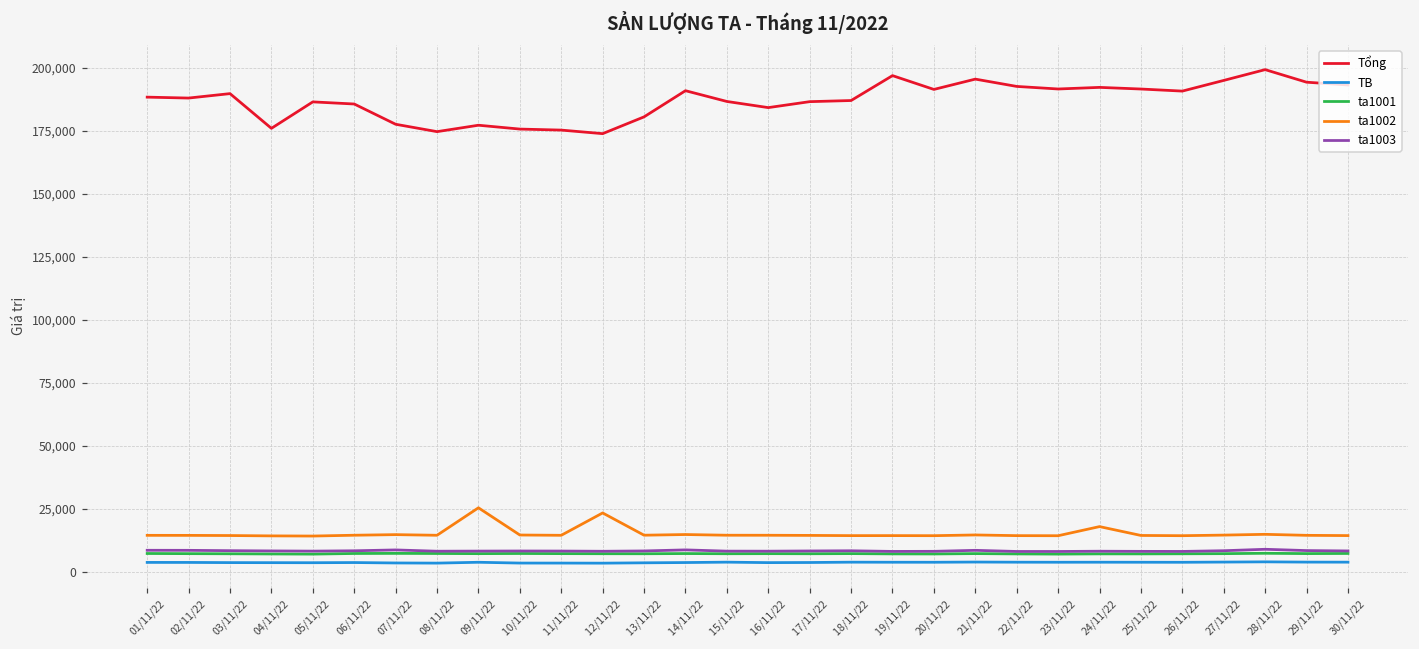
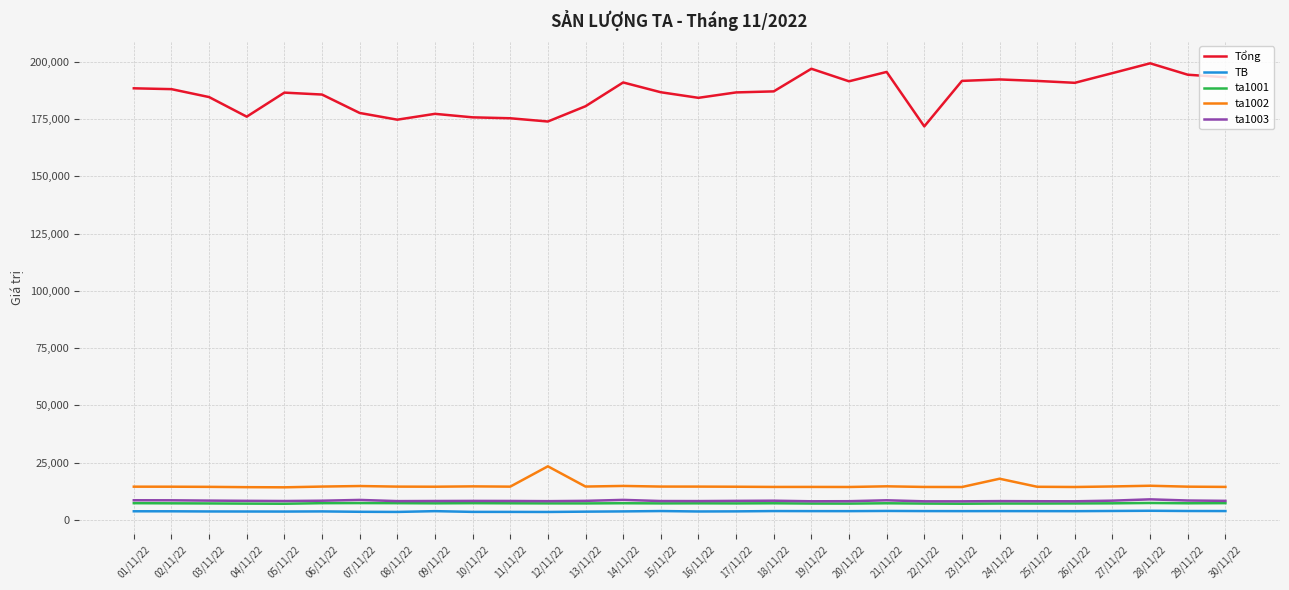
  {
    "Tổng": {
      "01/11/22": "188,000",
      "02/11/22": "188,000",
-     "03/11/22": "190,000",
+     "03/11/22": "185,000",
      "04/11/22": "176,000",
      "05/11/22": "186,000",
      "06/11/22": "186,000",
      "07/11/22": "178,000",
      "08/11/22": "175,000",
      "09/11/22": "177,000",
      "10/11/22": "176,000",
      "11/11/22": "175,000",
      "12/11/22": "174,000",
      "13/11/22": "181,000",
      "14/11/22": "191,000",
      "15/11/22": "187,000",
      "16/11/22": "184,000",
      "17/11/22": "187,000",
      "18/11/22": "187,000",
      "19/11/22": "197,000",
      "20/11/22": "191,000",
      "21/11/22": "195,000",
-     "22/11/22": "193,000",
+     "22/11/22": "172,000",
      "23/11/22": "192,000",
      "24/11/22": "192,000",
      "25/11/22": "192,000",
      "26/11/22": "191,000",
      "27/11/22": "195,000",
      "28/11/22": "199,000",
      "29/11/22": "194,000"
    },
    "TB": {
      "01/11/22": "4,000",
      "02/11/22": "4,000",
      "03/11/22": "4,000",
      "04/11/22": "4,000",
      "05/11/22": "4,000",
      "06/11/22": "4,000",
      "07/11/22": "4,000",
      "08/11/22": "4,000",
      "09/11/22": "4,000",
      "10/11/22": "4,000",
      "11/11/22": "4,000",
      "12/11/22": "4,000",
      "13/11/22": "4,000",
      "14/11/22": "4,000",
      "15/11/22": "4,000",
      "16/11/22": "4,000",
      "17/11/22": "4,000",
      "18/11/22": "4,000",
      "19/11/22": "4,000",
      "20/11/22": "4,000",
      "21/11/22": "4,000",
      "22/11/22": "4,000",
      "23/11/22": "4,000",
      "24/11/22": "4,000",
      "25/11/22": "4,000",
      "26/11/22": "4,000",
      "27/11/22": "4,000",
      "28/11/22": "4,000",
      "29/11/22": "4,000",
      "30/11/22": "4,000"
    },
    "ta1001": {
      "01/11/22": "7,000",
      "02/11/22": "7,000",
      "03/11/22": "7,000",
      "04/11/22": "7,000",
      "05/11/22": "7,000",
      "07/11/22": "7,000",
      "14/11/22": "7,000",
      "18/11/22": "7,000",
      "21/11/22": "7,000",
      "27/11/22": "7,000",
      "28/11/22": "7,000",
      "29/11/22": "7,000"
    },
    "ta1002": {
      "01/11/22": "15,000",
      "02/11/22": "15,000",
      "03/11/22": "14,000",
      "04/11/22": "14,000",
      "05/11/22": "14,000",
      "06/11/22": "15,000",
      "07/11/22": "15,000",
      "08/11/22": "15,000",
-     "09/11/22": "26,000",
+     "09/11/22": "15,000",
      "10/11/22": "15,000",
      "11/11/22": "15,000",
      "12/11/22": "23,000",
      "13/11/22": "15,000",
      "14/11/22": "15,000",
      "15/11/22": "15,000",
      "16/11/22": "15,000",
      "17/11/22": "15,000",
      "18/11/22": "14,000",
      "19/11/22": "14,000",
      "20/11/22": "14,000",
      "21/11/22": "15,000",
      "22/11/22": "14,000",
      "23/11/22": "14,000",
      "24/11/22": "18,000",
      "25/11/22": "15,000",
      "26/11/22": "14,000",
      "27/11/22": "15,000",
      "28/11/22": "15,000",
      "29/11/22": "15,000",
      "30/11/22": "14,000"
    },
    "ta1003": {
      "01/11/22": "9,000",
      "02/11/22": "9,000",
      "03/11/22": "8,000",
      "04/11/22": "8,000",
      "05/11/22": "8,000",
      "07/11/22": "9,000",
      "14/11/22": "9,000",
      "18/11/22": "8,000",
      "21/11/22": "9,000",
      "27/11/22": "8,000",
      "28/11/22": "9,000",
      "29/11/22": "9,000"
    }
  }
